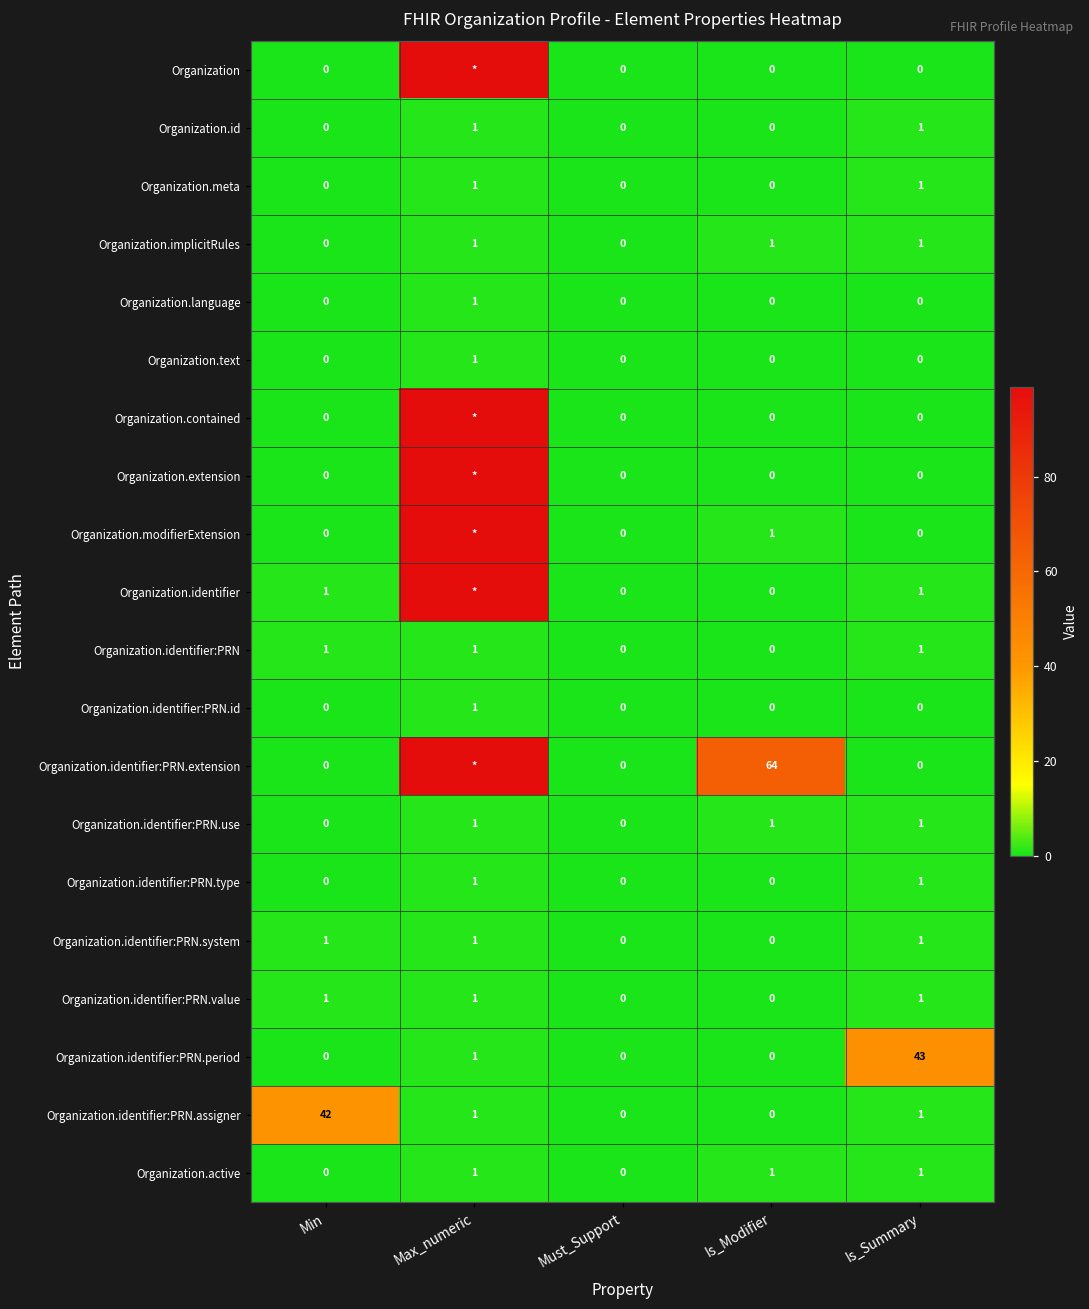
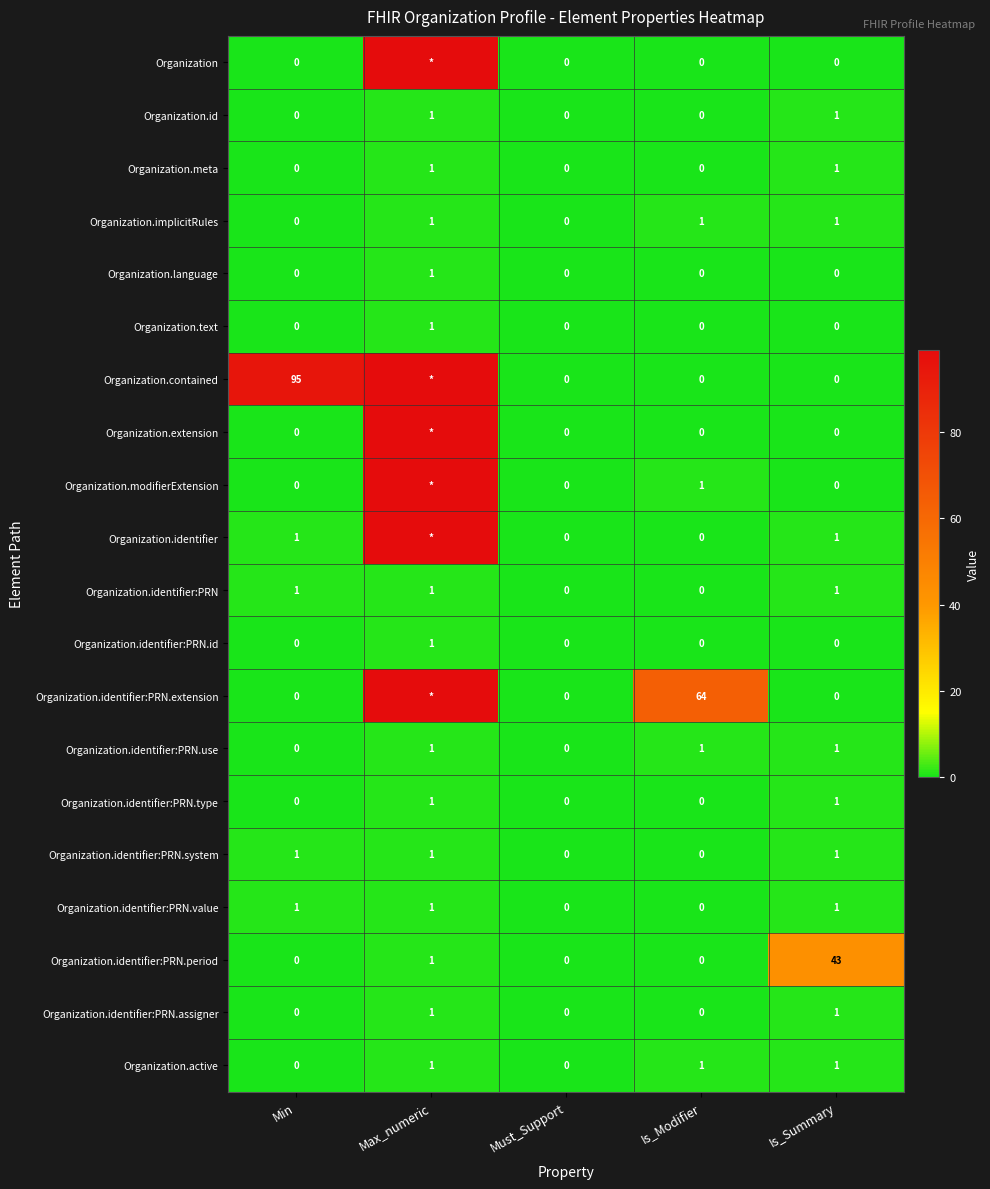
  {
    "Organization": {
      "Min": 0,
      "Must_Support": 0,
      "Is_Modifier": 0,
      "Is_Summary": 0
    },
    "Organization.id": {
      "Min": 0,
      "Max_numeric": 1,
      "Must_Support": 0,
      "Is_Modifier": 0,
      "Is_Summary": 1
    },
    "Organization.meta": {
      "Min": 0,
      "Max_numeric": 1,
      "Must_Support": 0,
      "Is_Modifier": 0,
      "Is_Summary": 1
    },
    "Organization.implicitRules": {
      "Min": 0,
      "Max_numeric": 1,
      "Must_Support": 0,
      "Is_Modifier": 1,
      "Is_Summary": 1
    },
    "Organization.language": {
      "Min": 0,
      "Max_numeric": 1,
      "Must_Support": 0,
      "Is_Modifier": 0,
      "Is_Summary": 0
    },
    "Organization.text": {
      "Min": 0,
      "Max_numeric": 1,
      "Must_Support": 0,
      "Is_Modifier": 0,
      "Is_Summary": 0
    },
    "Organization.contained": {
-     "Min": 0,
+     "Min": 95,
      "Must_Support": 0,
      "Is_Modifier": 0,
      "Is_Summary": 0
    },
    "Organization.extension": {
      "Min": 0,
      "Must_Support": 0,
      "Is_Modifier": 0,
      "Is_Summary": 0
    },
    "Organization.modifierExtension": {
      "Min": 0,
      "Must_Support": 0,
      "Is_Modifier": 1,
      "Is_Summary": 0
    },
    "Organization.identifier": {
      "Min": 1,
      "Must_Support": 0,
      "Is_Modifier": 0,
      "Is_Summary": 1
    },
    "Organization.identifier:PRN": {
      "Min": 1,
      "Max_numeric": 1,
      "Must_Support": 0,
      "Is_Modifier": 0,
      "Is_Summary": 1
    },
    "Organization.identifier:PRN.id": {
      "Min": 0,
      "Max_numeric": 1,
      "Must_Support": 0,
      "Is_Modifier": 0,
      "Is_Summary": 0
    },
    "Organization.identifier:PRN.extension": {
      "Min": 0,
      "Must_Support": 0,
      "Is_Modifier": 64,
      "Is_Summary": 0
    },
    "Organization.identifier:PRN.use": {
      "Min": 0,
      "Max_numeric": 1,
      "Must_Support": 0,
      "Is_Modifier": 1,
      "Is_Summary": 1
    },
    "Organization.identifier:PRN.type": {
      "Min": 0,
      "Max_numeric": 1,
      "Must_Support": 0,
      "Is_Modifier": 0,
      "Is_Summary": 1
    },
    "Organization.identifier:PRN.system": {
      "Min": 1,
      "Max_numeric": 1,
      "Must_Support": 0,
      "Is_Modifier": 0,
      "Is_Summary": 1
    },
    "Organization.identifier:PRN.value": {
      "Min": 1,
      "Max_numeric": 1,
      "Must_Support": 0,
      "Is_Modifier": 0,
      "Is_Summary": 1
    },
    "Organization.identifier:PRN.period": {
      "Min": 0,
      "Max_numeric": 1,
      "Must_Support": 0,
      "Is_Modifier": 0,
      "Is_Summary": 43
    },
    "Organization.identifier:PRN.assigner": {
-     "Min": 42,
+     "Min": 0,
      "Max_numeric": 1,
      "Must_Support": 0,
      "Is_Modifier": 0,
      "Is_Summary": 1
    },
    "Organization.active": {
      "Min": 0,
      "Max_numeric": 1,
      "Must_Support": 0,
      "Is_Modifier": 1,
      "Is_Summary": 1
    }
  }
